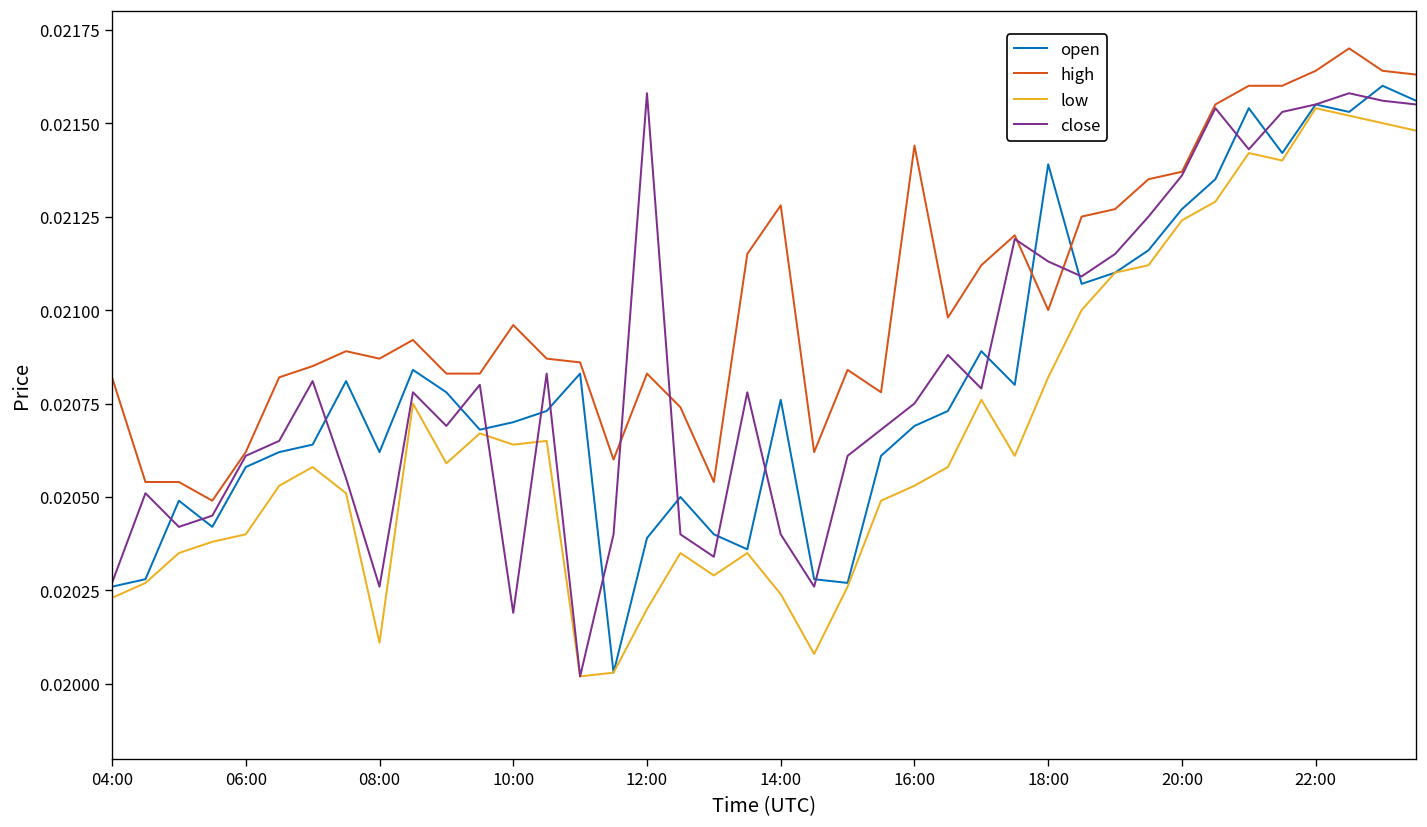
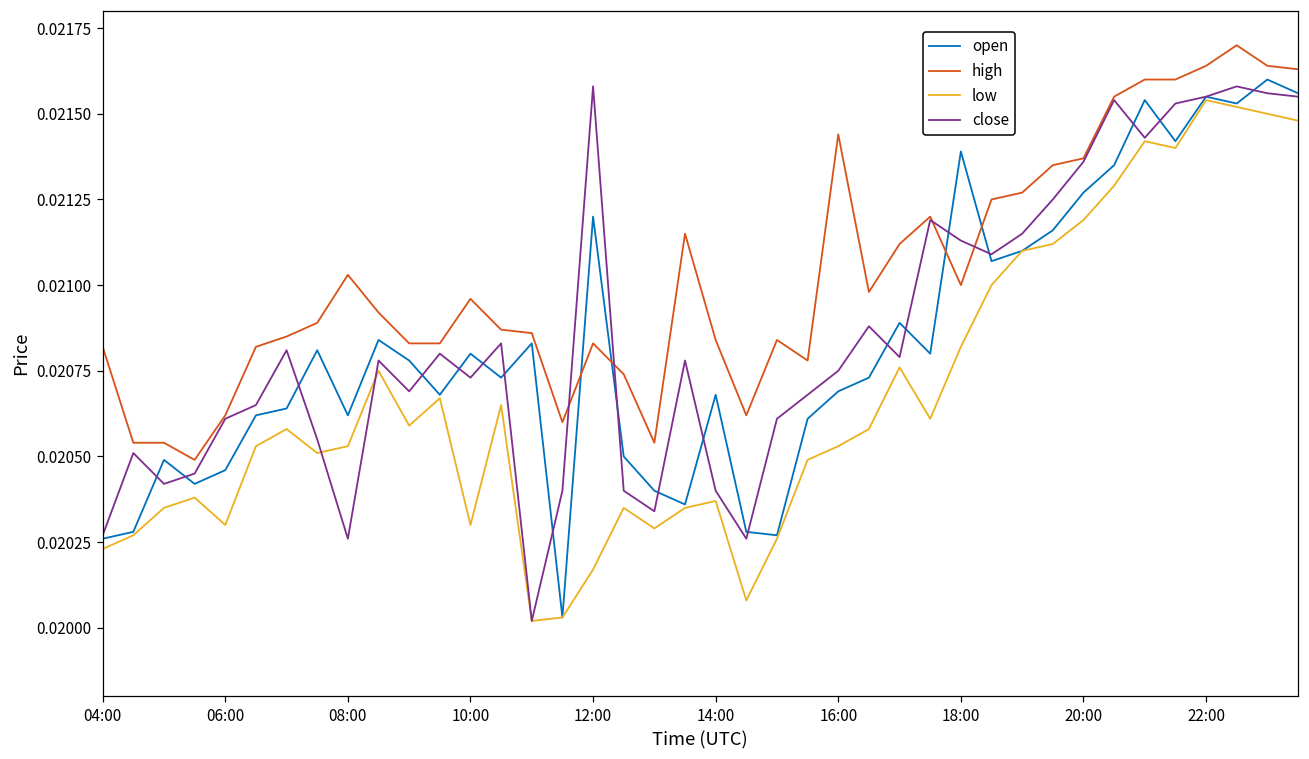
  {
    "open": {
      "04:00": 0.02026,
-     "06:00": 0.02058,
+     "06:00": 0.02046,
      "08:00": 0.02062,
-     "10:00": 0.0207,
-     "12:00": 0.02039,
-     "14:00": 0.02076,
+     "10:00": 0.0208,
+     "12:00": 0.02120,
+     "14:00": 0.02068,
      "16:00": 0.02069,
      "18:00": 0.02139,
      "20:00": 0.02127
    },
    "high": {
      "04:00": 0.02082,
      "06:00": 0.02062,
-     "08:00": 0.02087,
+     "08:00": 0.02103,
      "10:00": 0.02096,
      "12:00": 0.02083,
-     "14:00": 0.02128,
+     "14:00": 0.02084,
      "16:00": 0.02144,
      "18:00": 0.02100,
      "20:00": 0.02137,
      "22:00": 0.02164
    },
    "low": {
      "04:00": 0.02023,
-     "06:00": 0.0204,
-     "08:00": 0.02011,
-     "10:00": 0.02064,
-     "12:00": 0.02020,
-     "14:00": 0.02024,
+     "06:00": 0.0203,
+     "08:00": 0.02053,
+     "10:00": 0.02030,
+     "12:00": 0.02017,
+     "14:00": 0.02037,
      "16:00": 0.02053,
      "18:00": 0.02082,
-     "20:00": 0.02124,
+     "20:00": 0.02119,
      "22:00": 0.02154
    },
    "close": {
      "04:00": 0.02027,
      "06:00": 0.02061,
      "08:00": 0.02026,
-     "10:00": 0.02019,
+     "10:00": 0.02073,
      "12:00": 0.02158,
      "14:00": 0.02040,
      "16:00": 0.02075,
      "18:00": 0.02113,
      "20:00": 0.02136
    }
  }
